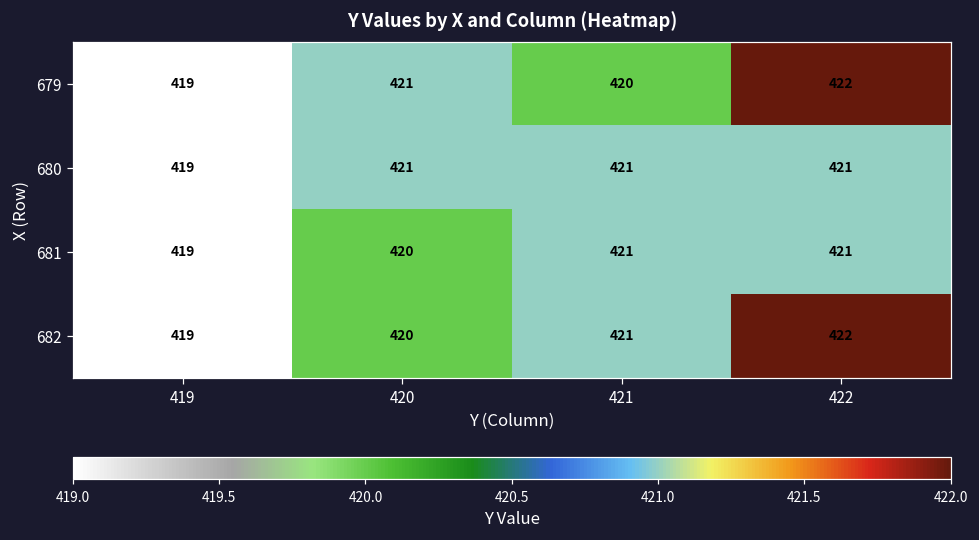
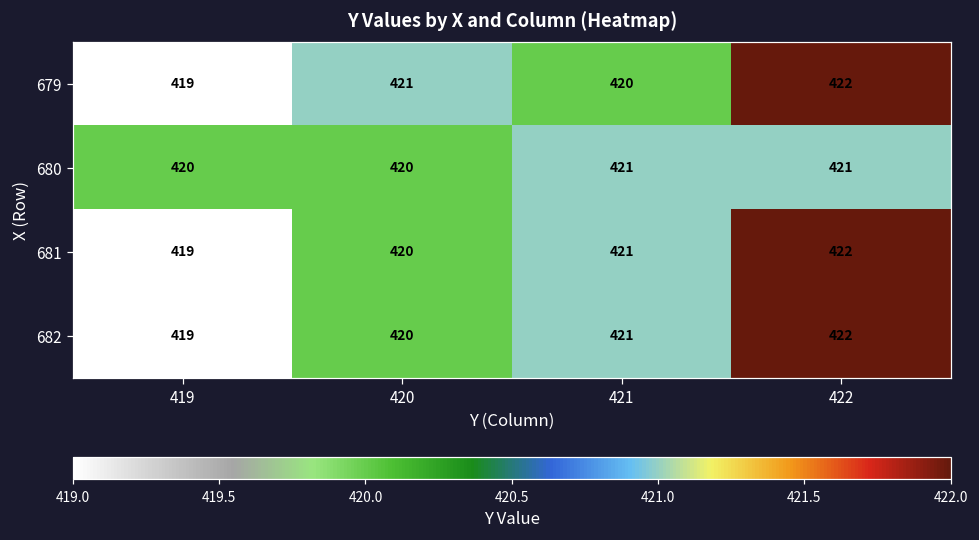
  {
    "679": {
      "419": 419,
      "420": 421,
      "421": 420,
      "422": 422
    },
    "680": {
-     "419": 419,
-     "420": 421,
+     "419": 420,
+     "420": 420,
      "421": 421,
      "422": 421
    },
    "681": {
      "419": 419,
      "420": 420,
      "421": 421,
-     "422": 421
+     "422": 422
    },
    "682": {
      "419": 419,
      "420": 420,
      "421": 421,
      "422": 422
    }
  }
